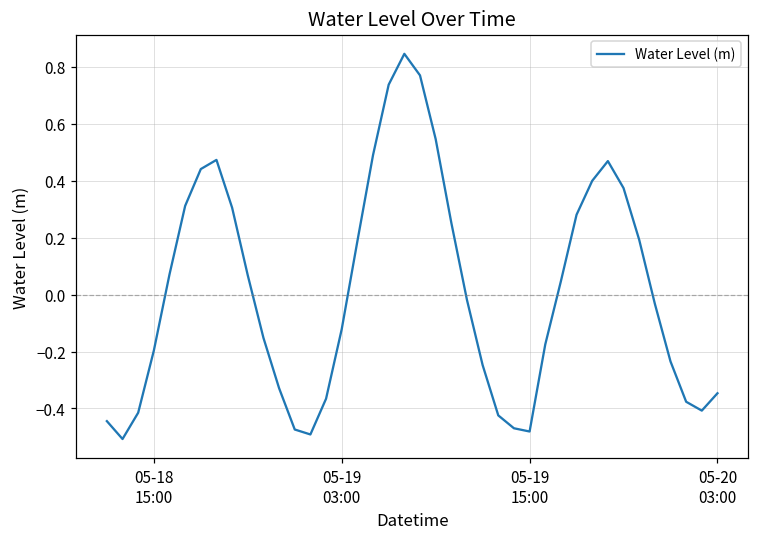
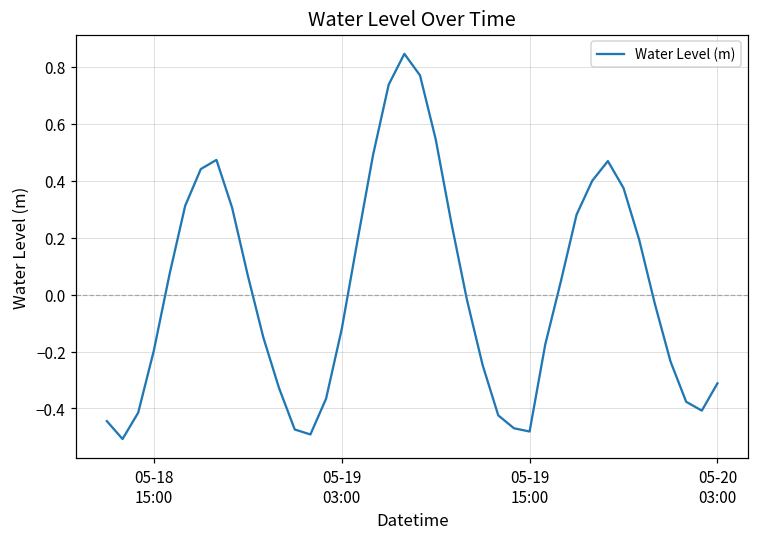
  {
    "05-18 15:00": -0.20,
    "05-19 03:00": -0.12,
    "05-19 15:00": -0.48,
-   "05-20 03:00": -0.35
+   "05-20 03:00": -0.31
  }
